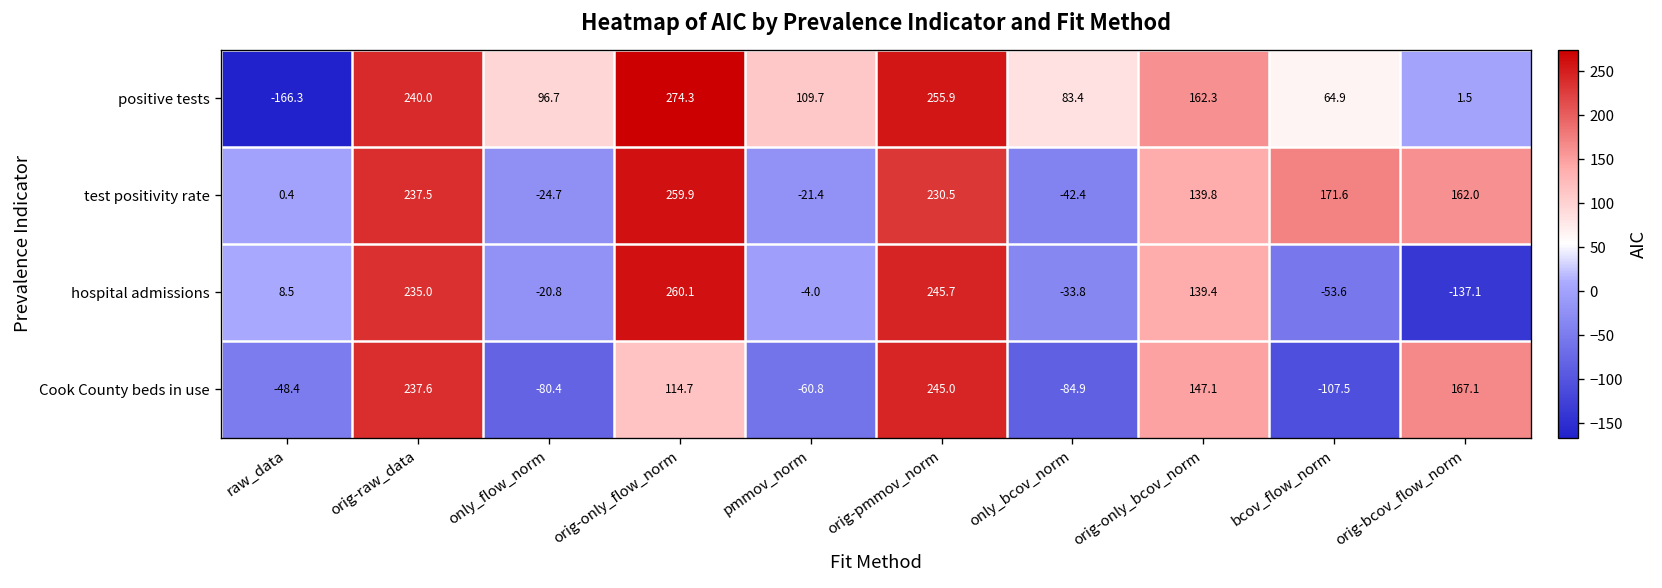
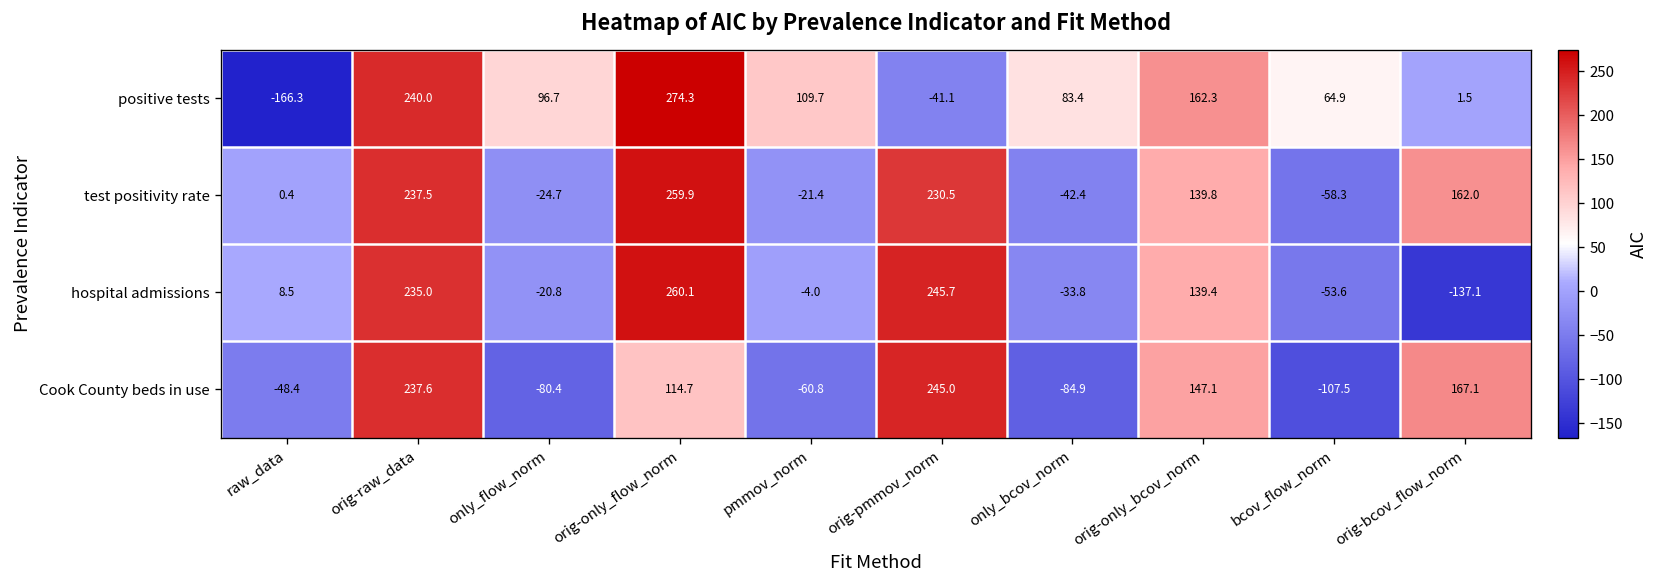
  {
    "positive tests": {
      "raw_data": -166.3,
      "orig-raw_data": 240.0,
      "only_flow_norm": 96.7,
      "orig-only_flow_norm": 274.3,
      "pmmov_norm": 109.7,
-     "orig-pmmov_norm": 255.9,
+     "orig-pmmov_norm": -41.1,
      "only_bcov_norm": 83.4,
      "orig-only_bcov_norm": 162.3,
      "bcov_flow_norm": 64.9,
      "orig-bcov_flow_norm": 1.5
    },
    "test positivity rate": {
      "raw_data": 0.4,
      "orig-raw_data": 237.5,
      "only_flow_norm": -24.7,
      "orig-only_flow_norm": 259.9,
      "pmmov_norm": -21.4,
      "orig-pmmov_norm": 230.5,
      "only_bcov_norm": -42.4,
      "orig-only_bcov_norm": 139.8,
-     "bcov_flow_norm": 171.6,
+     "bcov_flow_norm": -58.3,
      "orig-bcov_flow_norm": 162.0
    },
    "hospital admissions": {
      "raw_data": 8.5,
      "orig-raw_data": 235.0,
      "only_flow_norm": -20.8,
      "orig-only_flow_norm": 260.1,
      "pmmov_norm": -4.0,
      "orig-pmmov_norm": 245.7,
      "only_bcov_norm": -33.8,
      "orig-only_bcov_norm": 139.4,
      "bcov_flow_norm": -53.6,
      "orig-bcov_flow_norm": -137.1
    },
    "Cook County beds in use": {
      "raw_data": -48.4,
      "orig-raw_data": 237.6,
      "only_flow_norm": -80.4,
      "orig-only_flow_norm": 114.7,
      "pmmov_norm": -60.8,
      "orig-pmmov_norm": 245.0,
      "only_bcov_norm": -84.9,
      "orig-only_bcov_norm": 147.1,
      "bcov_flow_norm": -107.5,
      "orig-bcov_flow_norm": 167.1
    }
  }
